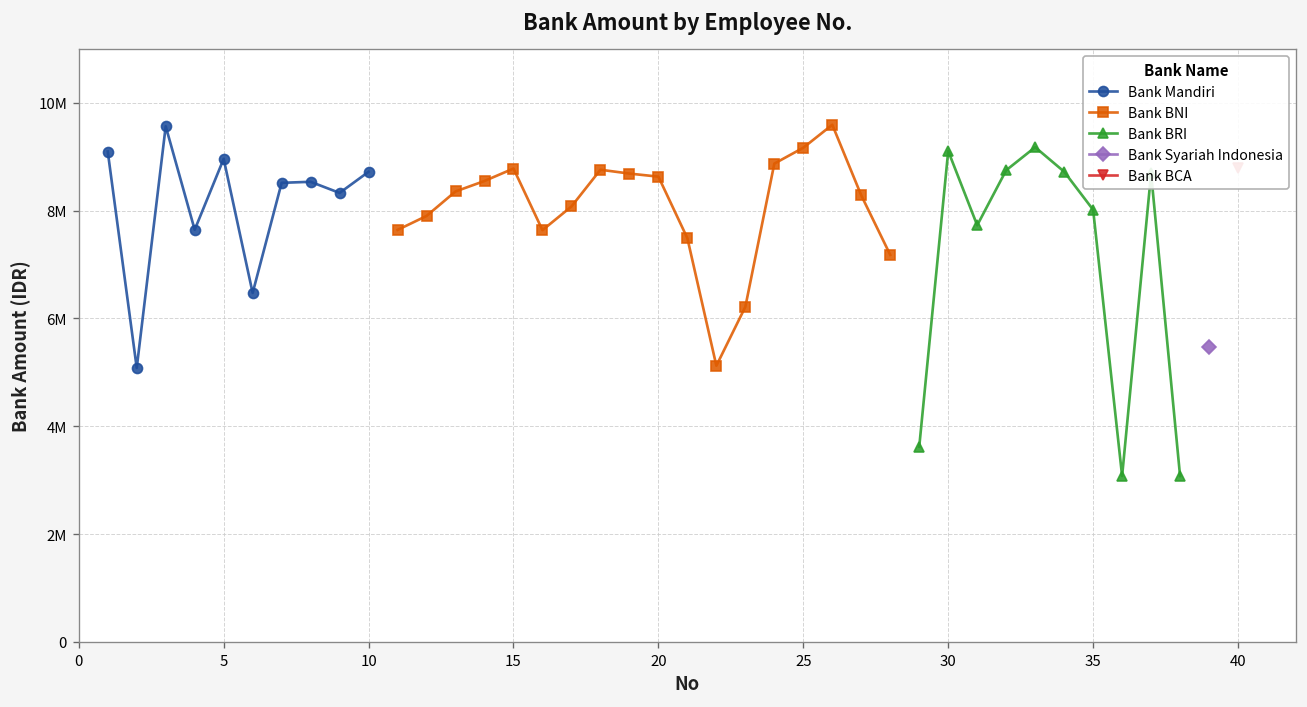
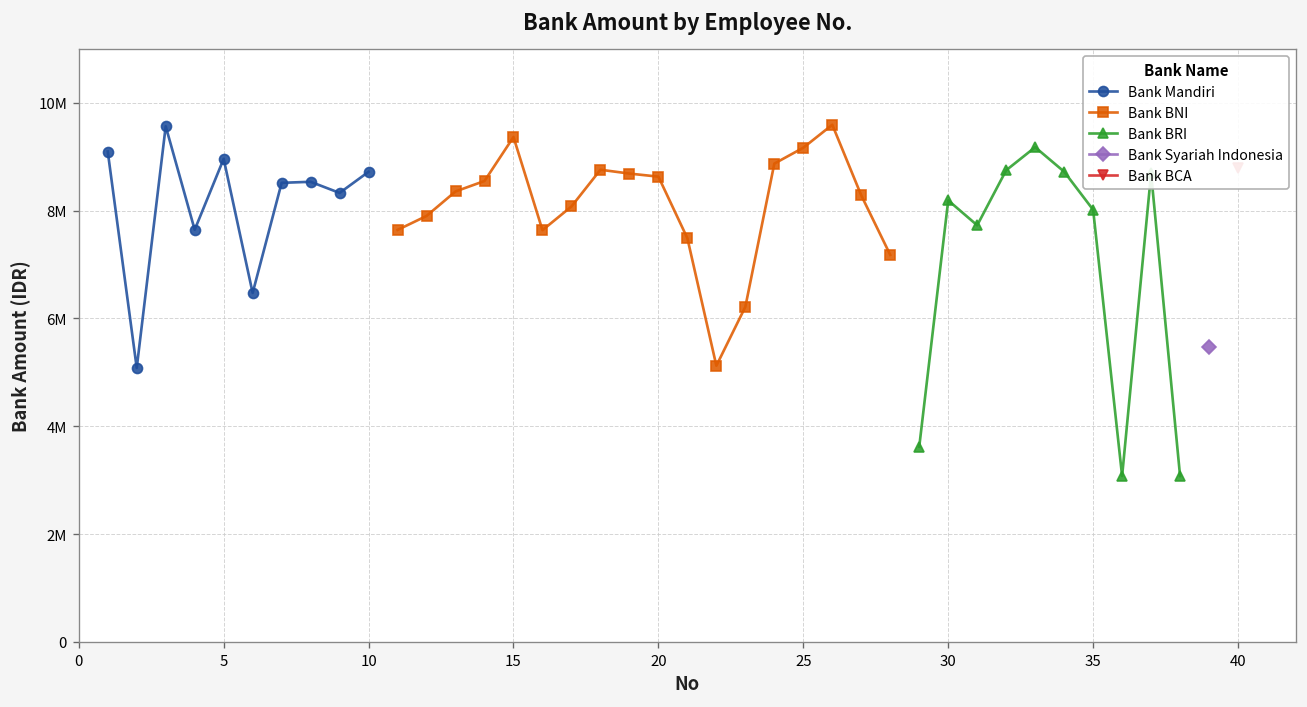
  {
    "Bank Mandiri": {
      "5": 9000000,
      "10": 8700000
    },
    "Bank BNI": {
-     "15": 8800000,
+     "15": 9400000,
      "20": 8600000,
      "25": 9200000
    },
    "Bank BRI": {
-     "30": 9100000,
+     "30": 8200000,
      "35": 8000000
    }
  }
